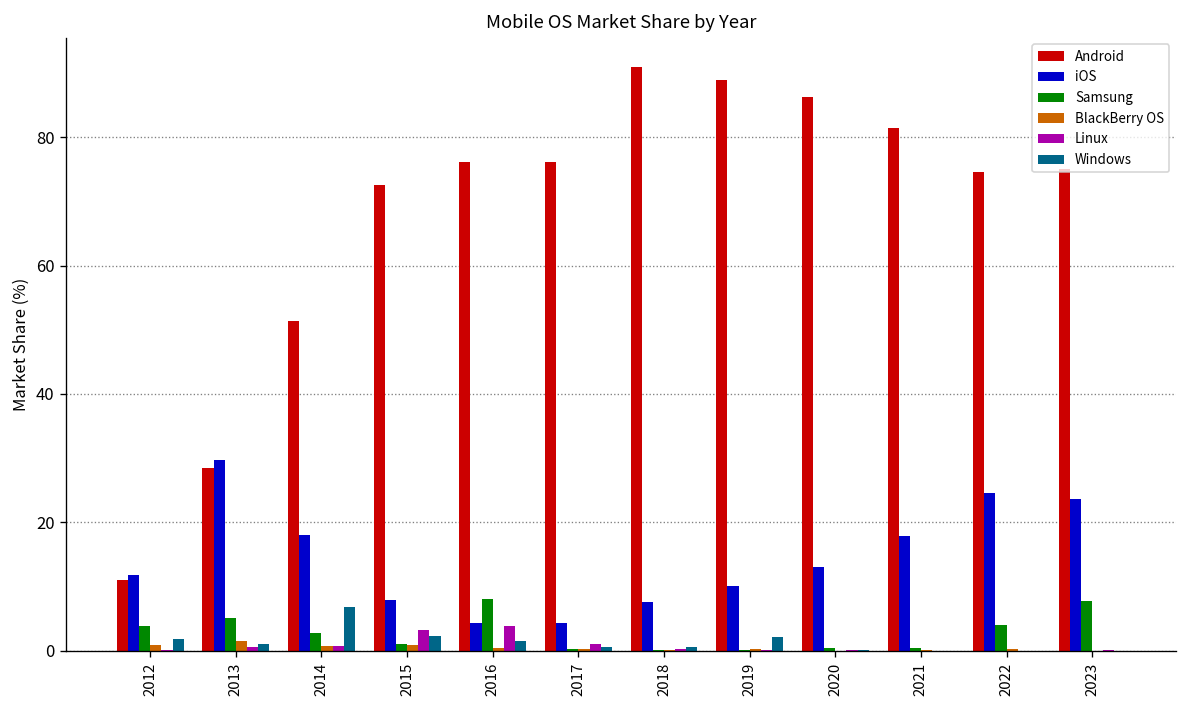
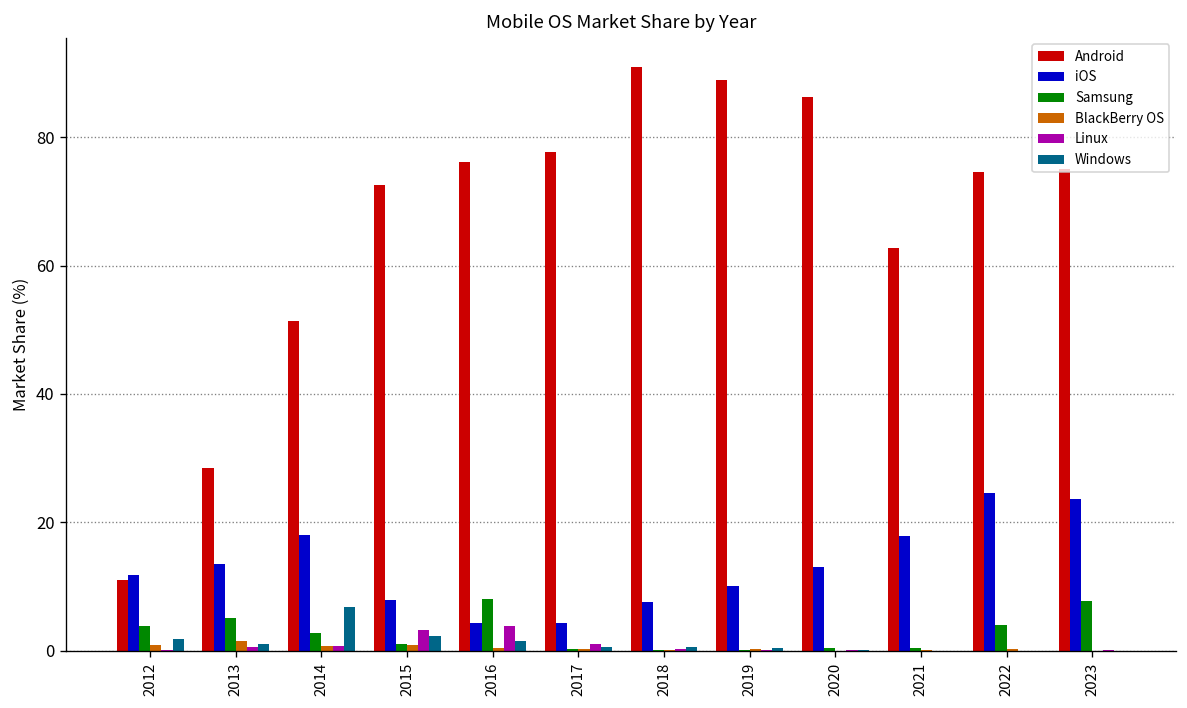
  {
    "Android": {
      "2012": 11,
      "2013": 28,
      "2014": 51,
      "2015": 73,
      "2016": 76,
-     "2017": 76,
+     "2017": 78,
      "2018": 91,
      "2019": 89,
      "2020": 86,
-     "2021": 81,
+     "2021": 63,
      "2022": 75,
      "2023": 75
    },
    "iOS": {
      "2012": 12,
-     "2013": 30,
+     "2013": 14,
      "2014": 18,
      "2015": 8,
      "2016": 4,
      "2017": 4,
      "2018": 8,
      "2019": 10,
      "2020": 13,
      "2021": 18,
      "2022": 25,
      "2023": 24
    },
    "Samsung": {
      "2012": 4,
      "2013": 5,
      "2014": 3,
      "2015": 1,
      "2016": 8,
      "2020": 0,
      "2022": 4,
      "2023": 8
    },
    "BlackBerry OS": {
      "2012": 1,
      "2013": 1,
      "2014": 1,
      "2015": 1
    },
    "Linux": {
      "2013": 1,
      "2014": 1,
      "2015": 3,
      "2016": 4,
      "2017": 1
    },
    "Windows": {
      "2012": 2,
      "2013": 1,
      "2014": 7,
      "2015": 2,
      "2016": 2,
      "2017": 1,
      "2018": 1,
-     "2019": 2,
+     "2019": 0,
      "2022": 0,
      "2023": 0
    }
  }
